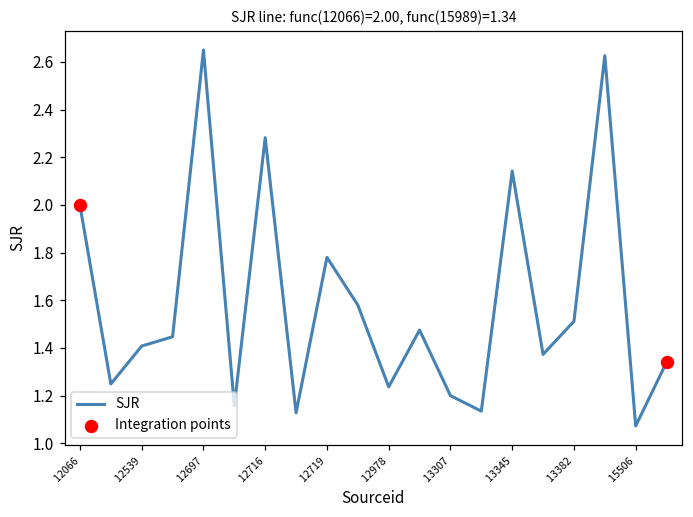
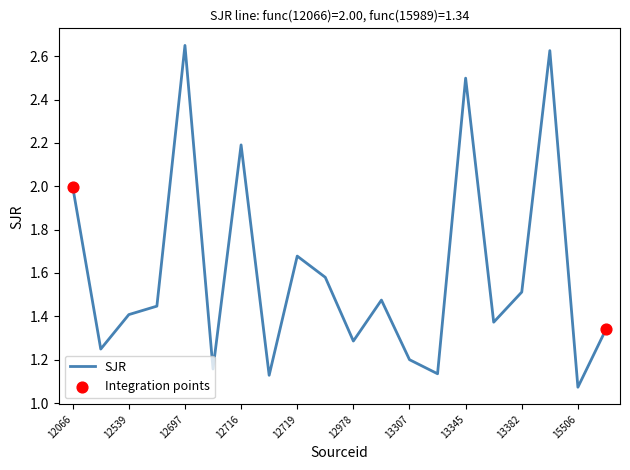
  {
    "SJR": {
      "12539": 1.41,
      "12697": 2.65,
-     "12716": 2.28,
-     "12719": 1.78,
-     "12978": 1.24,
+     "12716": 2.19,
+     "12719": 1.68,
+     "12978": 1.29,
      "13307": 1.20,
-     "13345": 2.14,
+     "13345": 2.50,
      "13382": 1.51,
      "15506": 1.07
    }
  }
